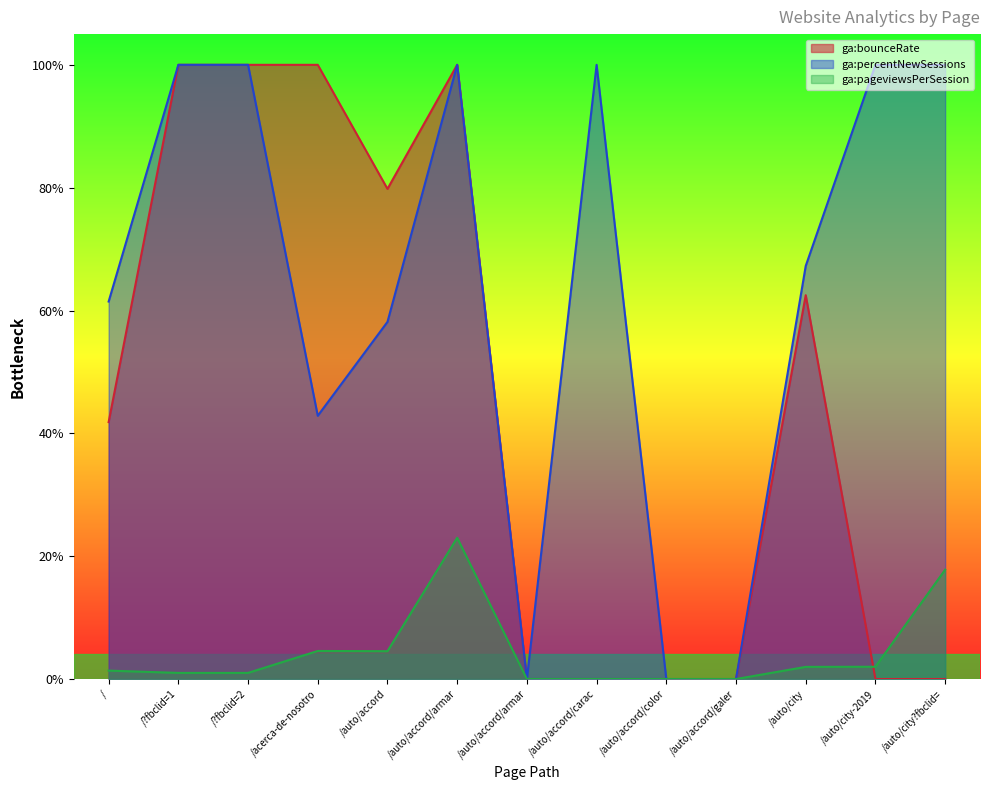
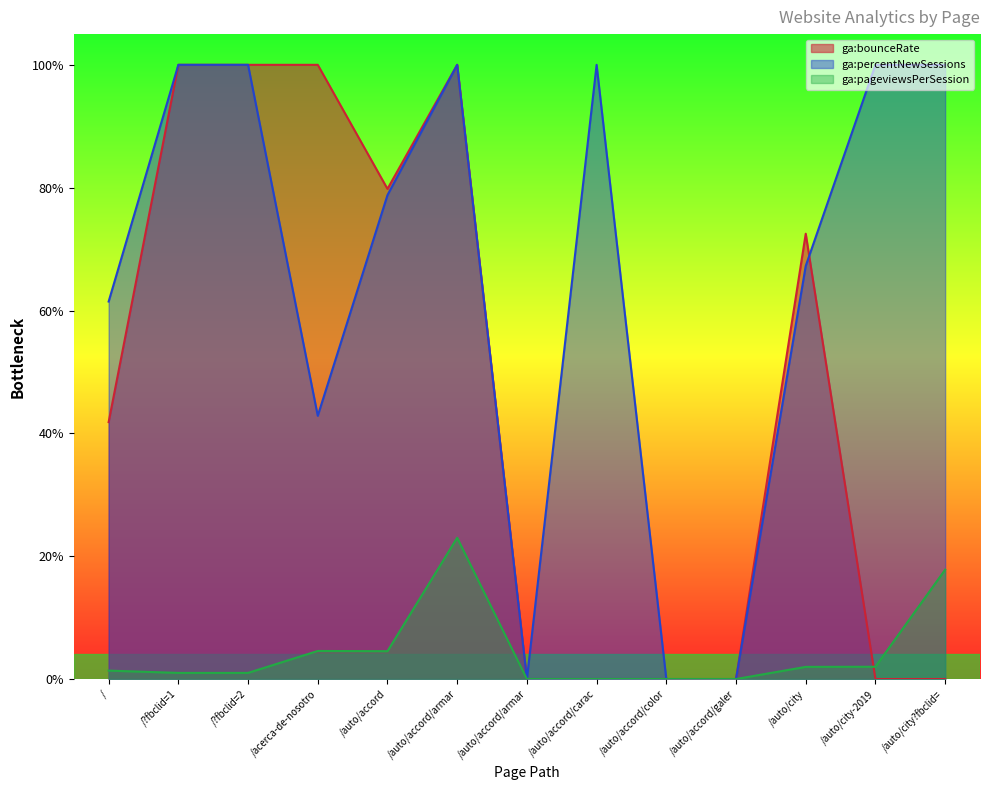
  {
    "ga:bounceRate": {
      "/": "42%",
      "/acerca-de-nosotro": "100%",
      "/auto/accord": "80%",
-     "/auto/city": "63%"
+     "/auto/city": "73%"
    },
    "ga:percentNewSessions": {
      "/": "61%",
      "/acerca-de-nosotro": "43%",
-     "/auto/accord": "58%",
+     "/auto/accord": "79%",
      "/auto/accord/carac": "100%",
      "/auto/city": "67%"
    },
    "ga:pageviewsPerSession": {
      "/acerca-de-nosotro": "5%",
      "/auto/accord": "5%",
      "/auto/city?fbclid=": "18%"
    }
  }
